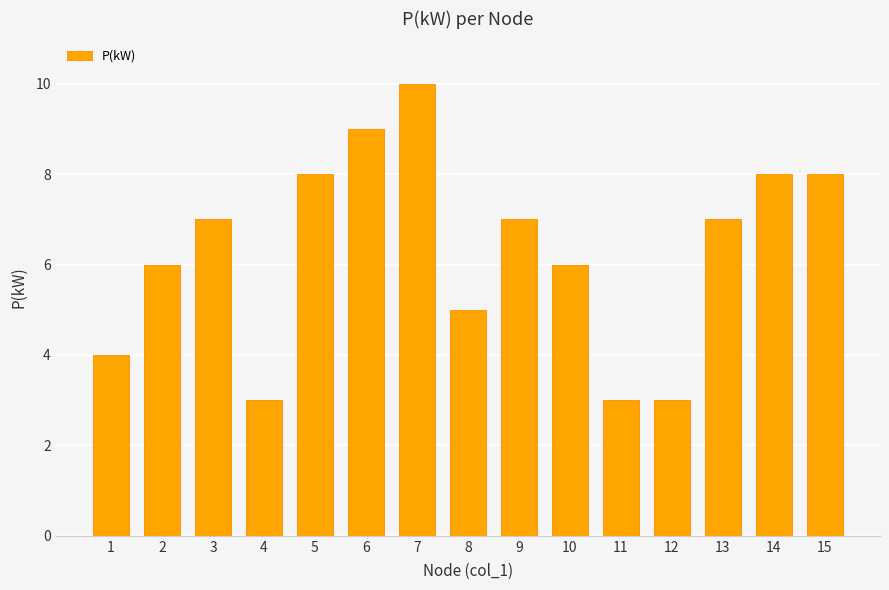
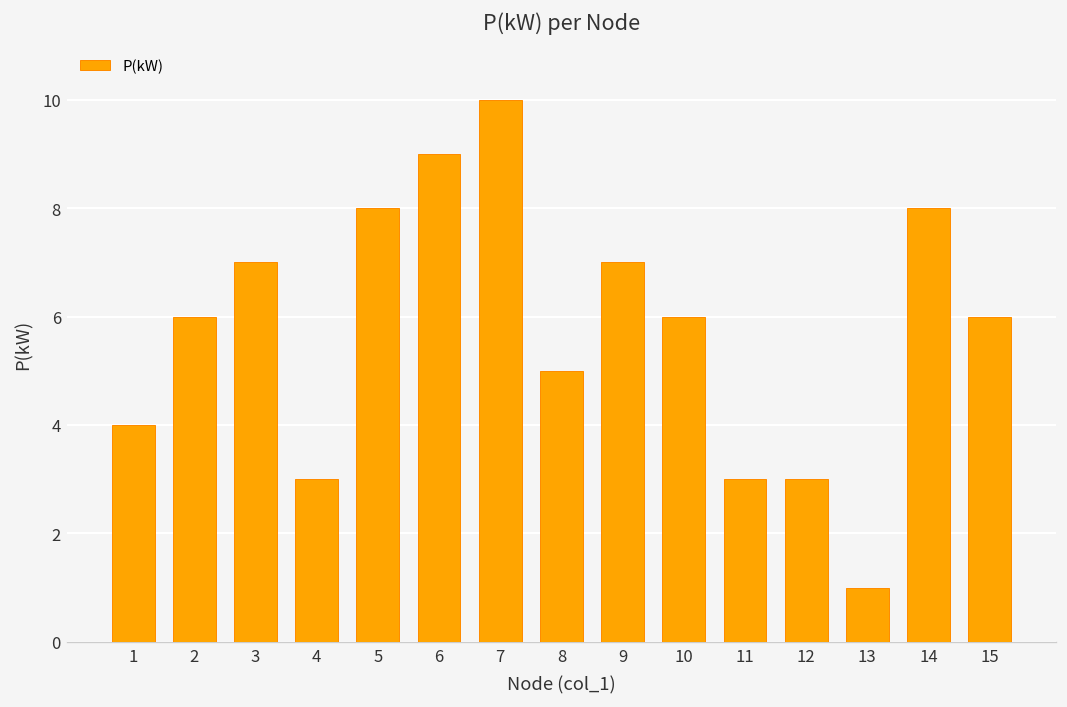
  {
    "1": 4,
    "2": 6,
    "3": 7,
    "4": 3,
    "5": 8,
    "6": 9,
    "7": 10,
    "8": 5,
    "9": 7,
    "10": 6,
    "11": 3,
    "12": 3,
-   "13": 7,
+   "13": 1,
    "14": 8,
-   "15": 8
+   "15": 6
  }
